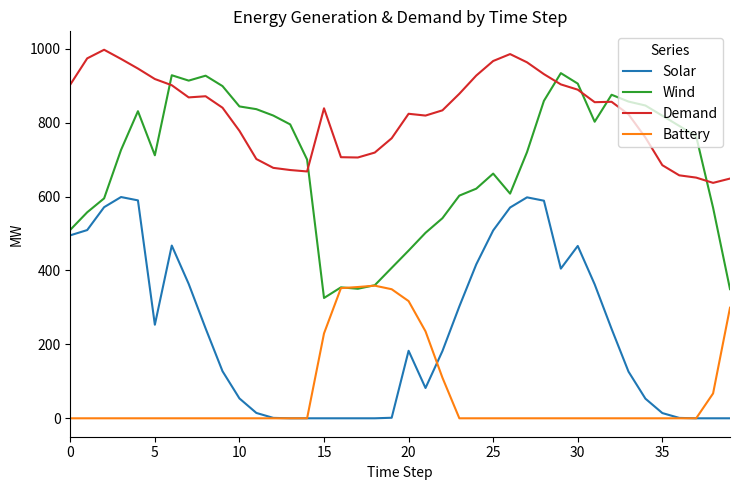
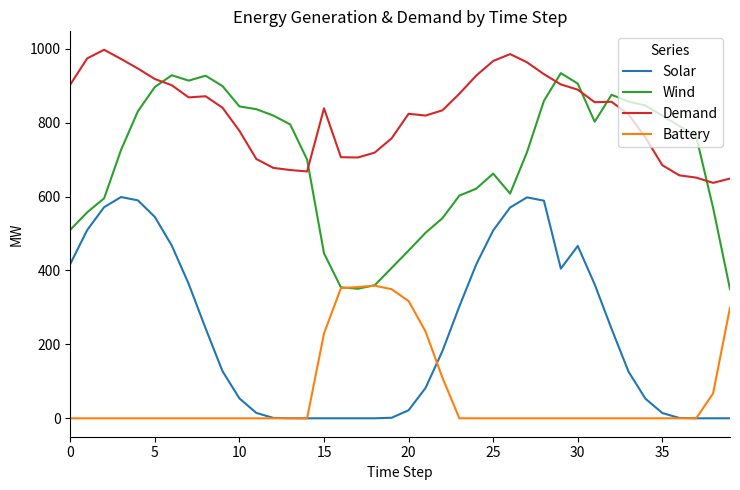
  {
    "Solar": {
-     "0": 500,
-     "5": 250,
+     "0": 420,
+     "5": 540,
      "10": 50,
      "15": 0,
-     "20": 180,
+     "20": 20,
      "25": 510,
      "30": 470,
      "35": 10
    },
    "Wind": {
      "0": 510,
-     "5": 710,
+     "5": 900,
      "10": 840,
-     "15": 330,
+     "15": 450,
      "20": 450,
      "25": 660,
      "30": 910
    },
    "Demand": {
      "0": 900,
      "5": 920,
      "10": 780,
      "15": 840,
      "20": 820,
      "25": 970,
      "30": 890,
      "35": 690
    },
    "Battery": {
      "0": 0,
      "5": 0,
      "10": 0,
      "15": 230,
      "20": 320,
      "25": 0,
      "30": 0,
      "35": 0
    }
  }
